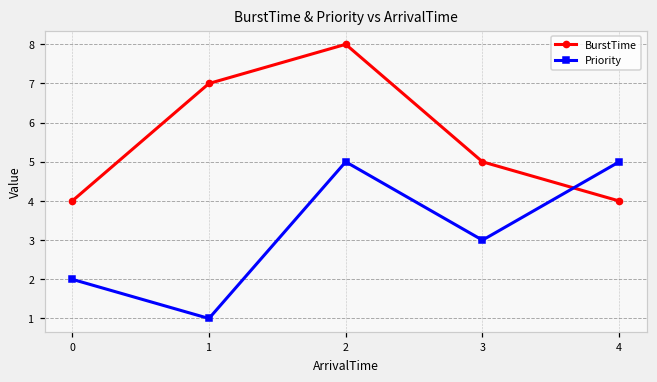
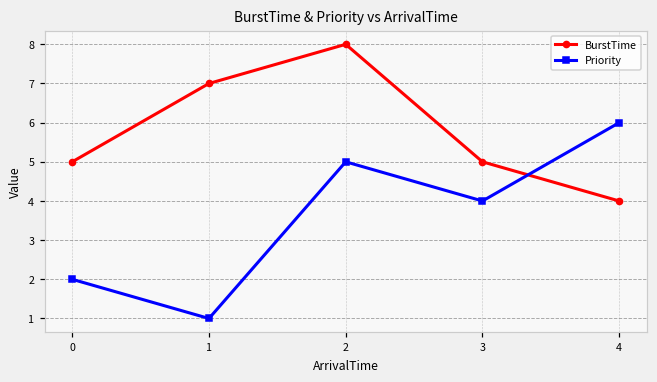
  {
    "BurstTime": {
-     "0": 4,
+     "0": 5,
      "1": 7,
      "2": 8,
      "3": 5,
      "4": 4
    },
    "Priority": {
      "0": 2,
      "1": 1,
      "2": 5,
-     "3": 3,
-     "4": 5
+     "3": 4,
+     "4": 6
    }
  }
